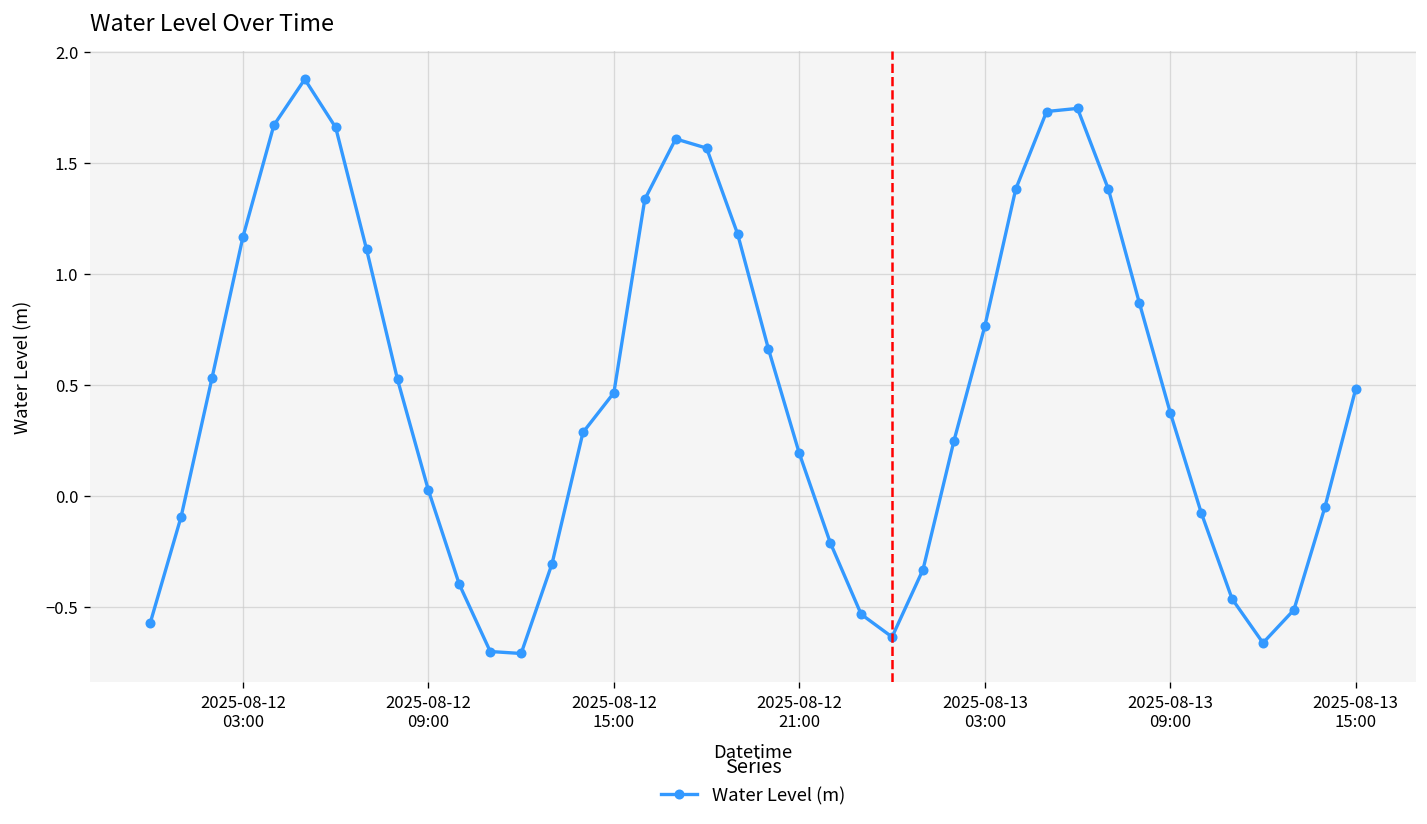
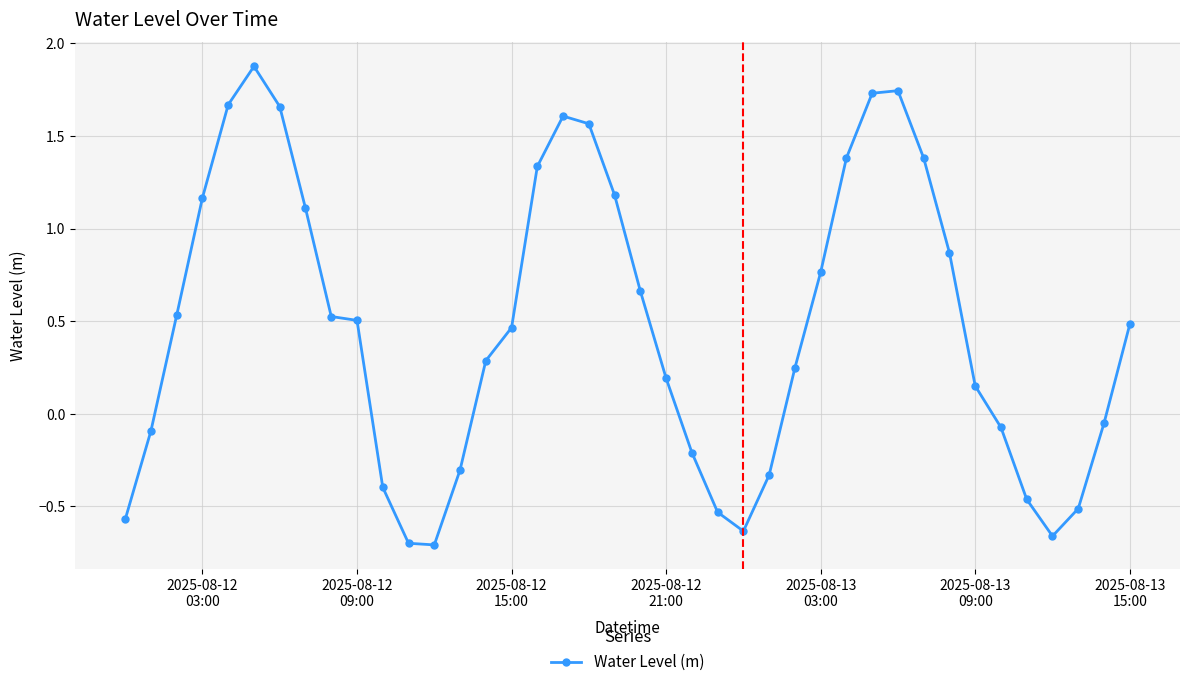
  {
    "2025-08-12 03:00": 1.17,
-   "2025-08-12 09:00": 0.03,
+   "2025-08-12 09:00": 0.50,
    "2025-08-12 15:00": 0.46,
    "2025-08-12 21:00": 0.19,
    "2025-08-13 03:00": 0.76,
-   "2025-08-13 09:00": 0.38,
+   "2025-08-13 09:00": 0.15,
    "2025-08-13 15:00": 0.48
  }
